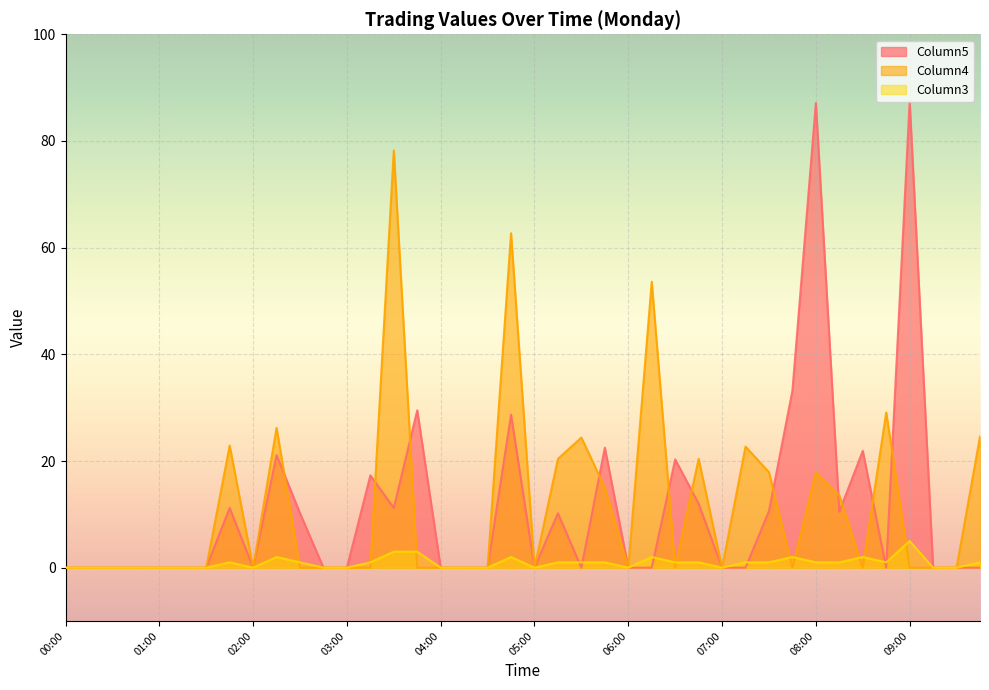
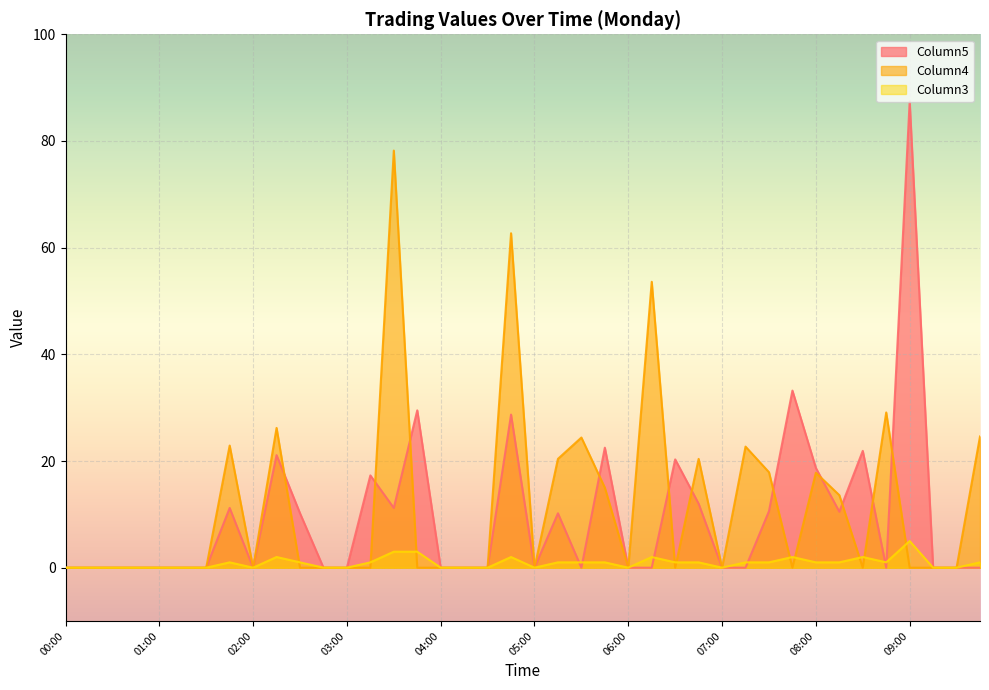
  {
    "Column5": {
-     "08:00": 87
+     "08:00": 19
    }
  }
